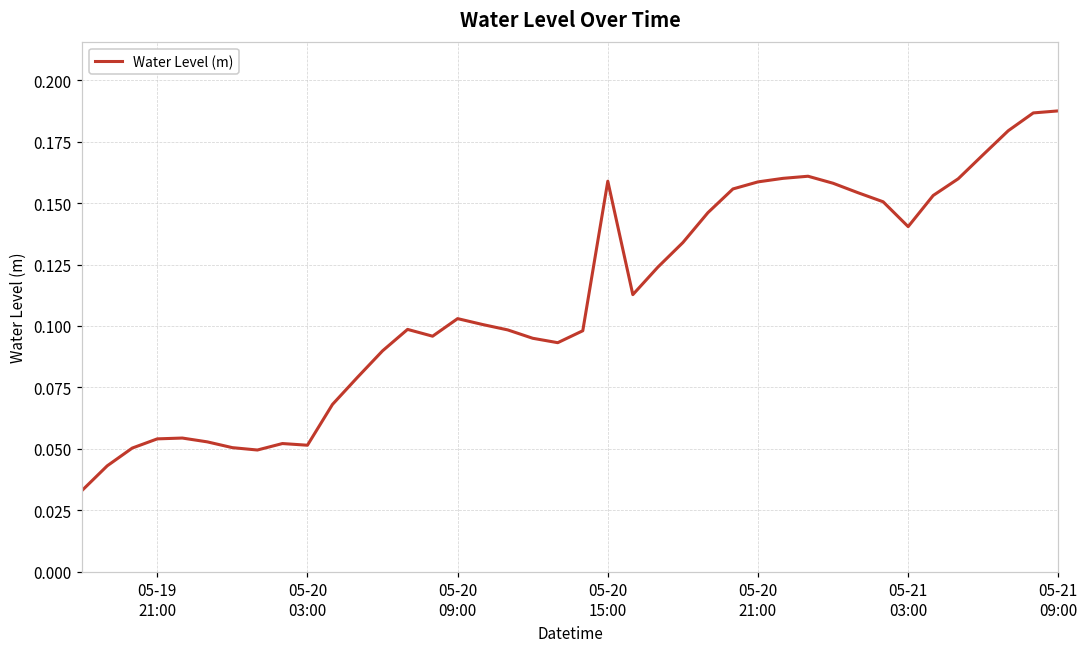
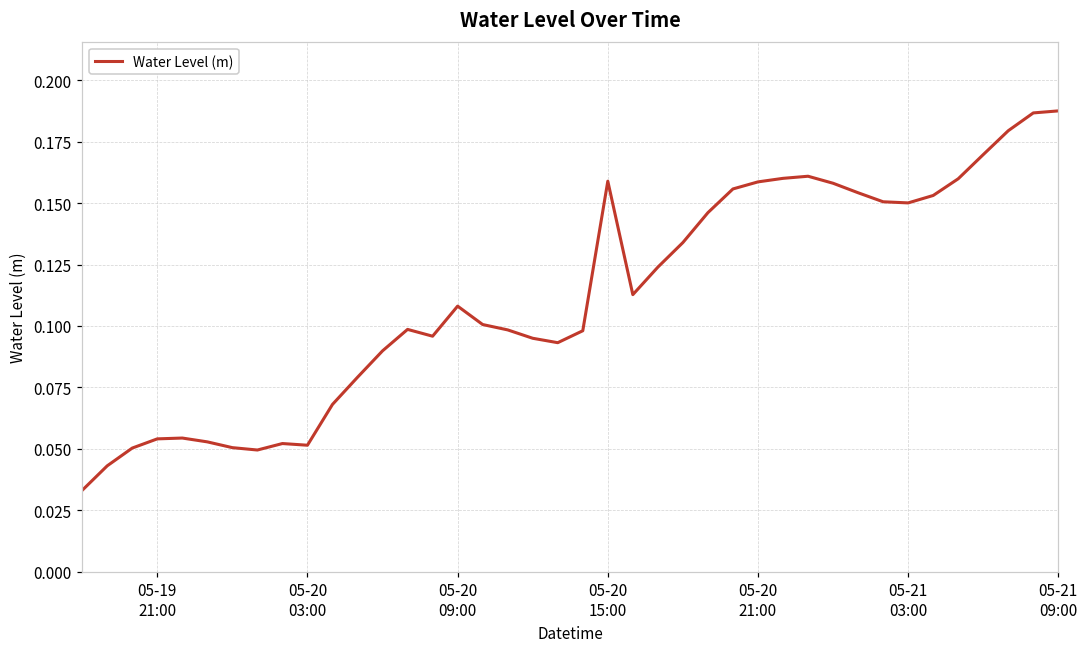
  {
    "05-19 21:00": 0.054,
    "05-20 03:00": 0.051,
-   "05-20 09:00": 0.103,
+   "05-20 09:00": 0.108,
    "05-20 15:00": 0.159,
    "05-20 21:00": 0.159,
-   "05-21 03:00": 0.140,
+   "05-21 03:00": 0.150,
    "05-21 09:00": 0.188
  }
